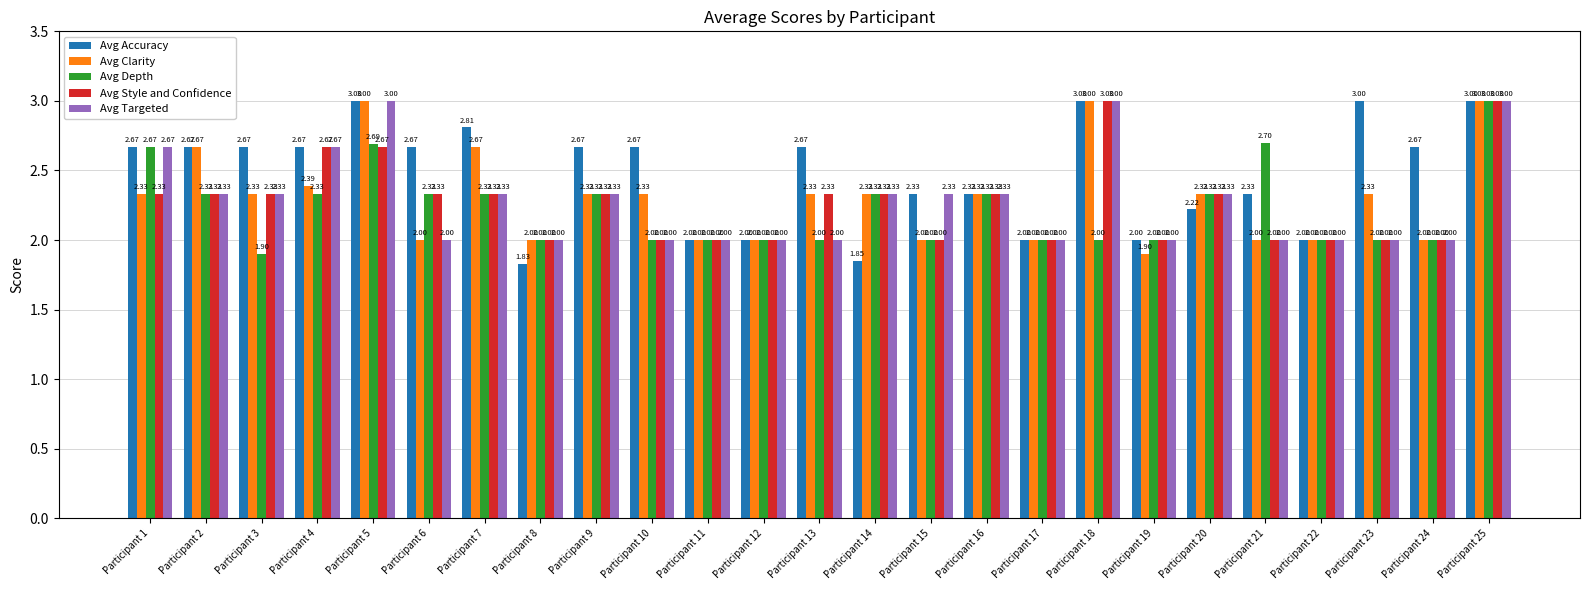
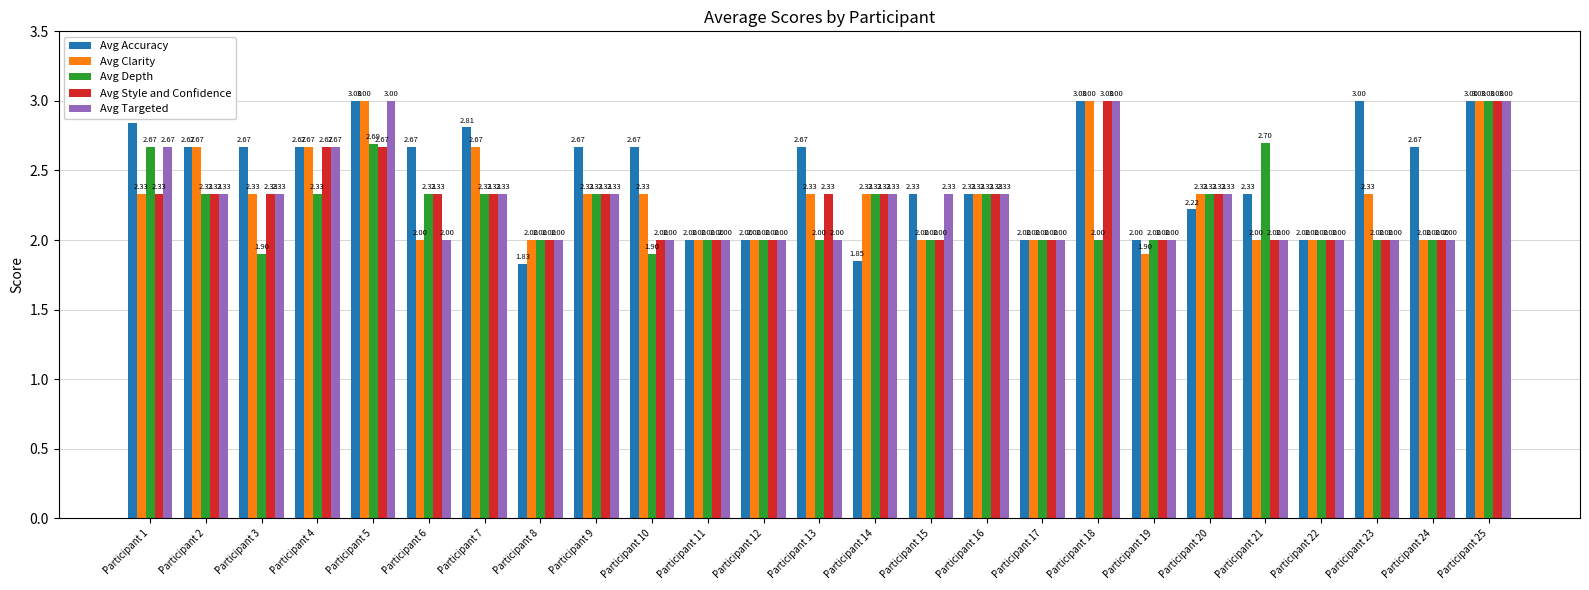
  {
    "Avg Accuracy": {
-     "Participant 1": 2.67
+     "Participant 1": 2.84
    },
    "Avg Clarity": {
      "Participant 1": 2.33,
      "Participant 3": 2.33,
-     "Participant 4": 2.39,
+     "Participant 4": 2.67,
      "Participant 6": 2.00,
      "Participant 7": 2.67,
      "Participant 10": 2.33,
      "Participant 13": 2.33,
      "Participant 19": 1.90,
      "Participant 21": 2.00,
      "Participant 23": 2.33
    },
    "Avg Depth": {
      "Participant 1": 2.67,
      "Participant 3": 1.90,
      "Participant 4": 2.33,
-     "Participant 10": 2.00,
+     "Participant 10": 1.90,
      "Participant 13": 2.00,
      "Participant 18": 2.00,
      "Participant 21": 2.70
    },
    "Avg Style and Confidence": {
      "Participant 1": 2.33,
      "Participant 13": 2.33
    },
    "Avg Targeted": {
      "Participant 1": 2.67,
      "Participant 5": 3.00,
      "Participant 6": 2.00,
      "Participant 13": 2.00,
      "Participant 15": 2.33
    }
  }
